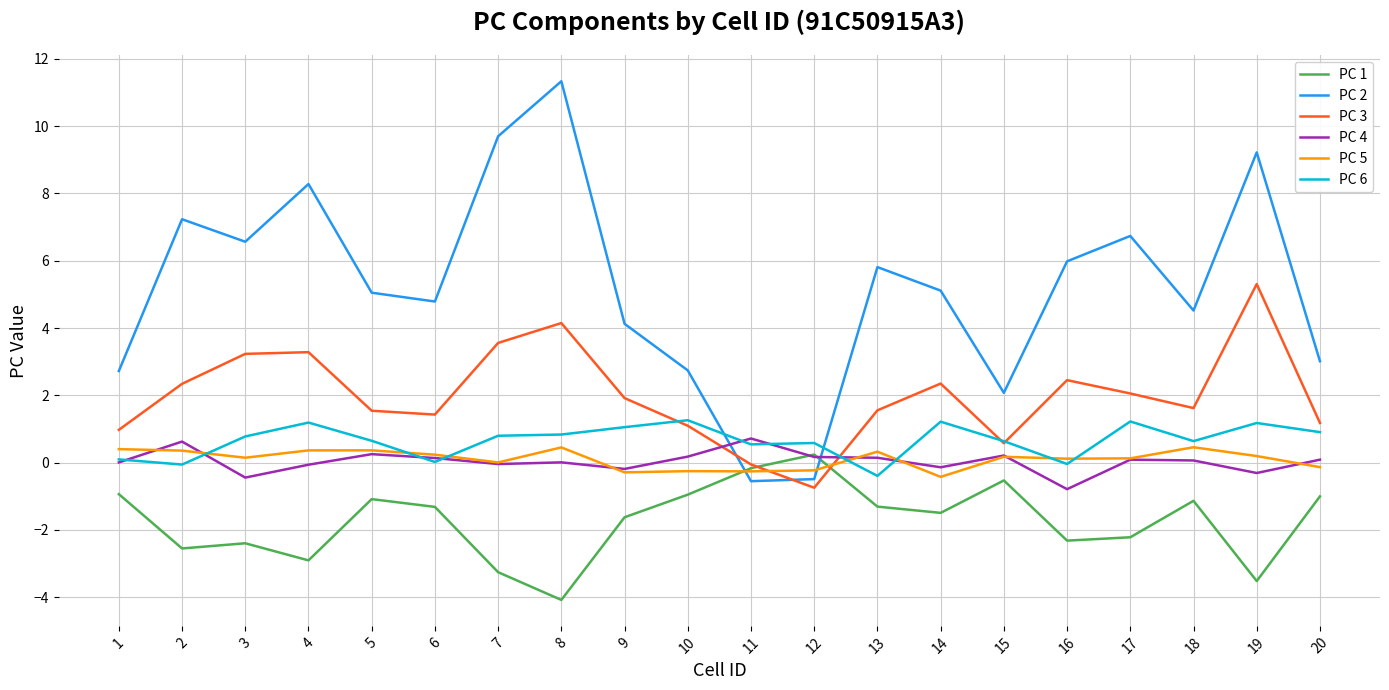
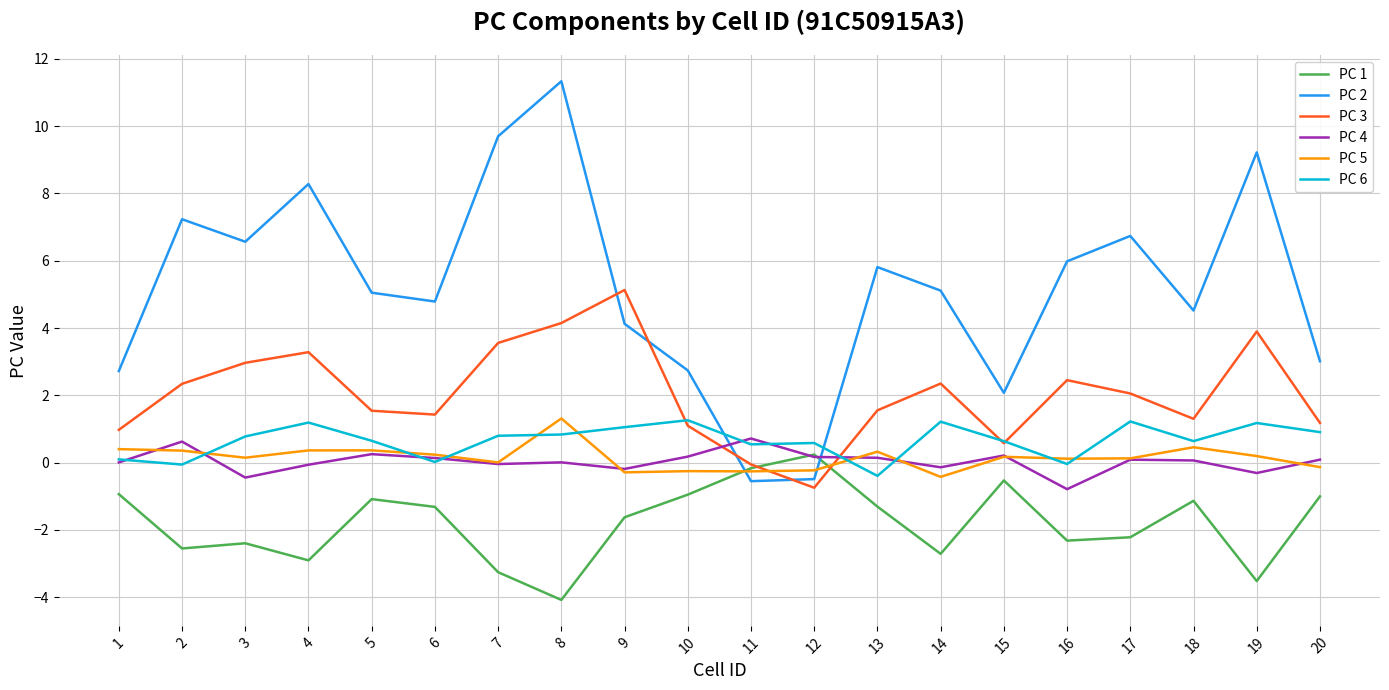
  {
    "PC 1": {
      "1": -0.9,
      "2": -2.6,
      "3": -2.4,
      "4": -2.9,
      "5": -1.1,
      "6": -1.3,
      "7": -3.3,
      "8": -4.1,
      "9": -1.6,
      "10": -1.0,
      "11": -0.2,
      "13": -1.3,
-     "14": -1.5,
+     "14": -2.7,
      "15": -0.5,
      "16": -2.3,
      "17": -2.2,
      "18": -1.1,
      "19": -3.5,
      "20": -1.0
    },
    "PC 3": {
      "1": 1.0,
      "2": 2.3,
-     "3": 3.2,
+     "3": 3.0,
      "4": 3.3,
      "5": 1.5,
      "6": 1.4,
      "7": 3.6,
      "8": 4.1,
-     "9": 1.9,
+     "9": 5.1,
      "10": 1.1,
      "11": -0.1,
      "12": -0.7,
      "13": 1.6,
      "14": 2.3,
      "16": 2.5,
      "17": 2.1,
-     "18": 1.6,
-     "19": 5.3,
+     "18": 1.3,
+     "19": 3.9,
      "20": 1.2
    },
    "PC 4": {
      "1": 0.0,
      "2": 0.6,
      "3": -0.4,
      "4": -0.1,
      "5": 0.3,
      "6": 0.1,
      "8": 0.0,
      "9": -0.2,
      "10": 0.2,
      "11": 0.7,
      "13": 0.1,
      "14": -0.1,
      "16": -0.8,
      "18": 0.1,
      "19": -0.3,
      "20": 0.1
    },
    "PC 5": {
      "1": 0.4,
      "2": 0.4,
      "3": 0.1,
      "4": 0.4,
      "5": 0.4,
      "6": 0.2,
-     "8": 0.5,
+     "8": 1.3,
      "9": -0.3,
      "10": -0.3,
      "11": -0.3,
      "12": -0.2,
      "13": 0.3,
      "14": -0.4,
      "16": 0.1,
      "18": 0.5,
      "19": 0.2,
      "20": -0.1
    }
  }
